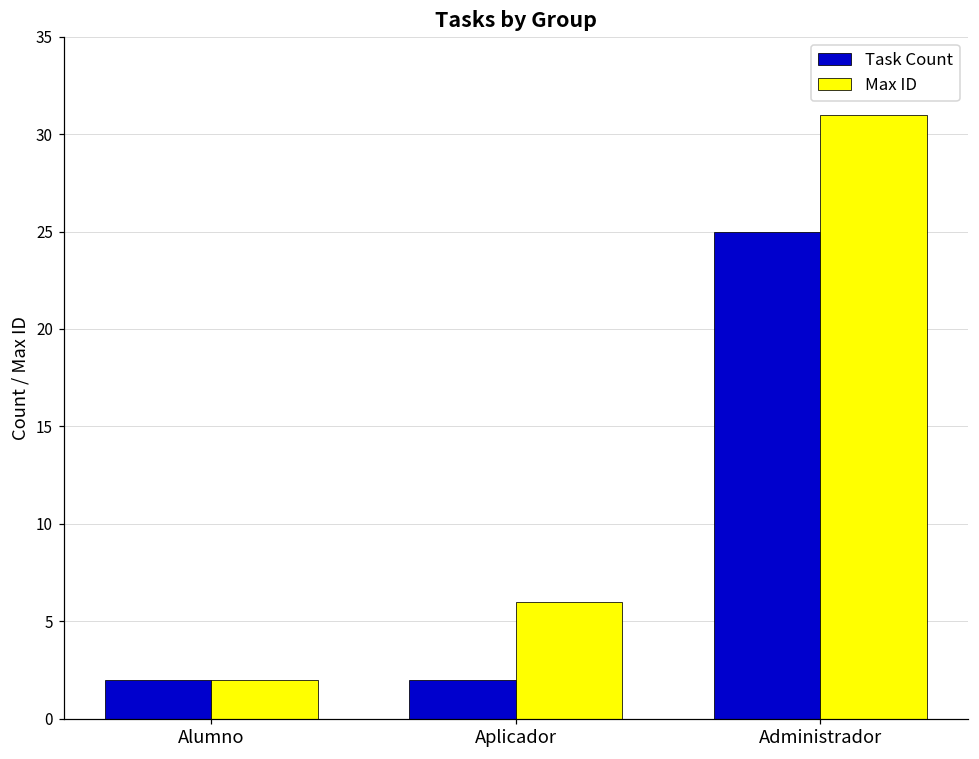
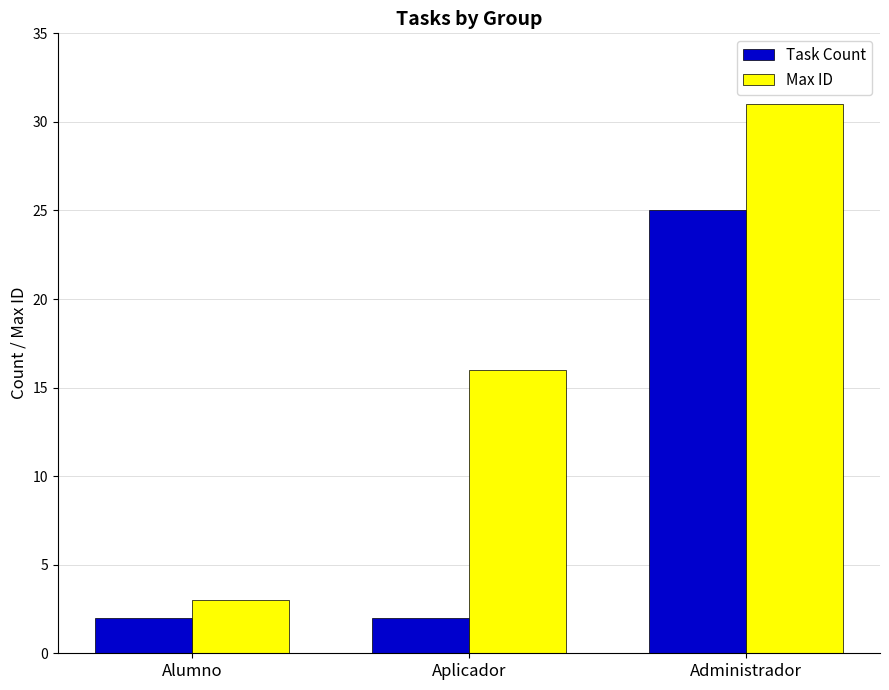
  {
    "Task Count": {
      "Alumno": 2,
      "Aplicador": 2,
      "Administrador": 25
    },
    "Max ID": {
-     "Alumno": 2,
-     "Aplicador": 6,
+     "Alumno": 3,
+     "Aplicador": 16,
      "Administrador": 31
    }
  }
